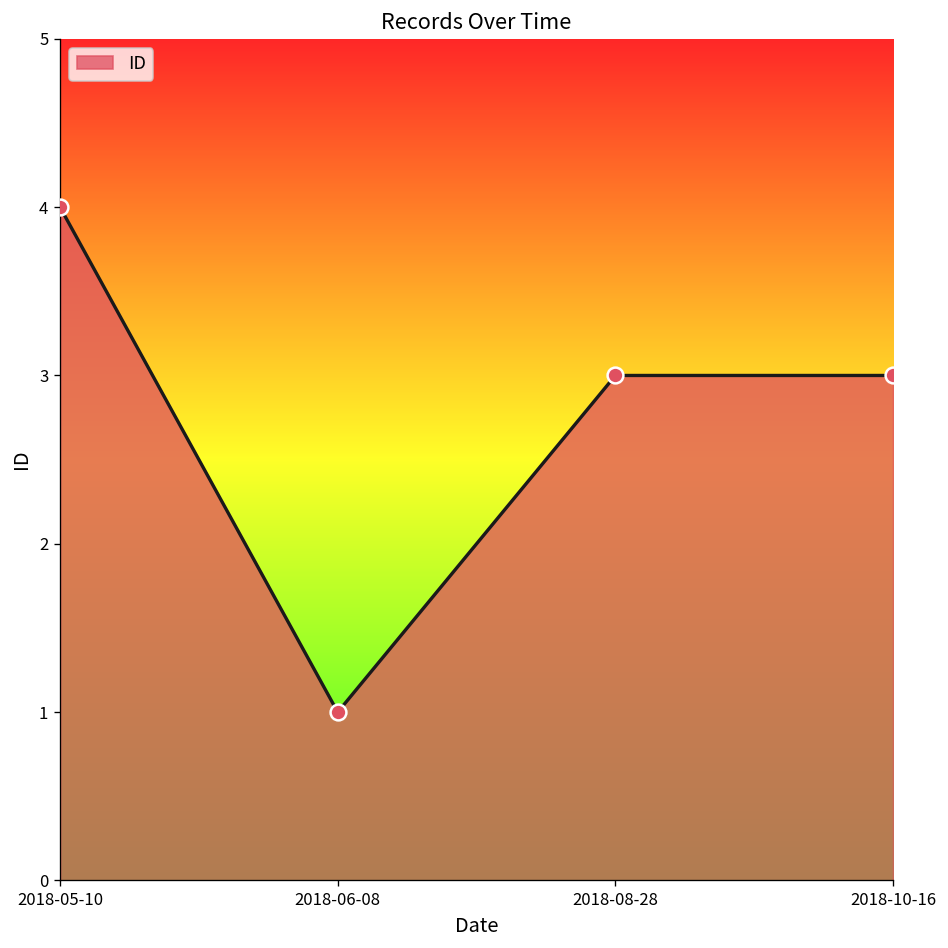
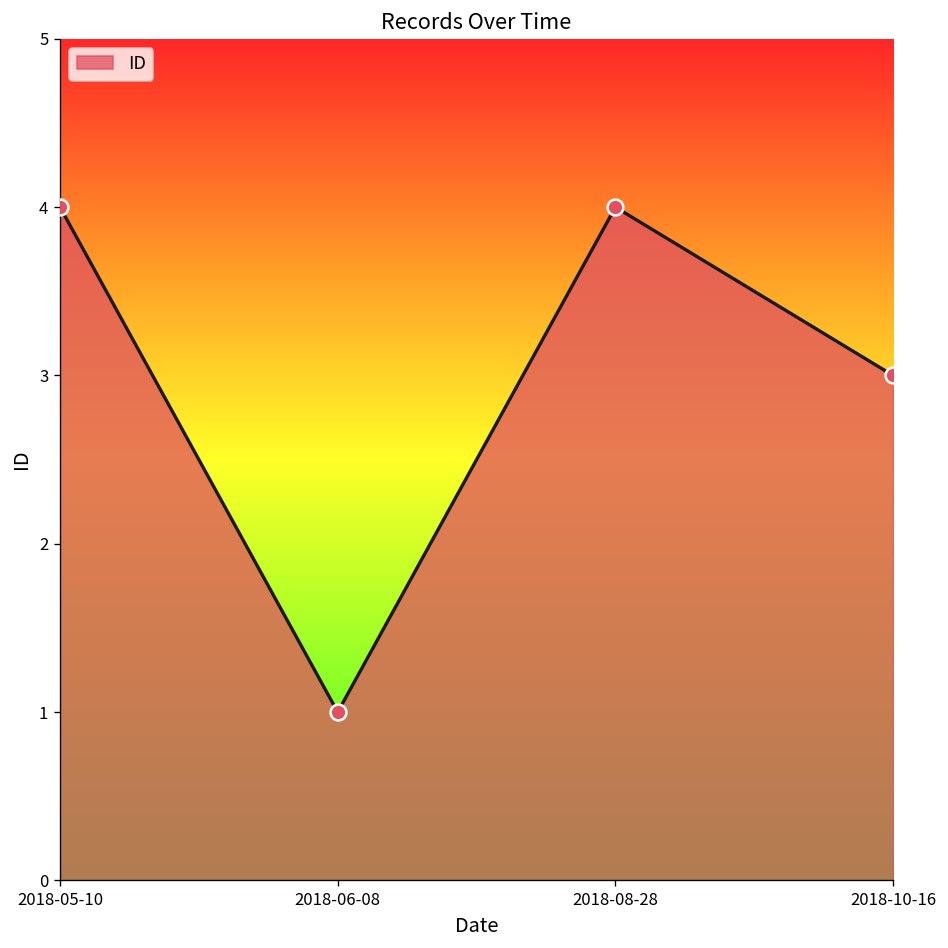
  {
    "2018-05-10": 4,
    "2018-06-08": 1,
-   "2018-08-28": 3,
+   "2018-08-28": 4,
    "2018-10-16": 3
  }
